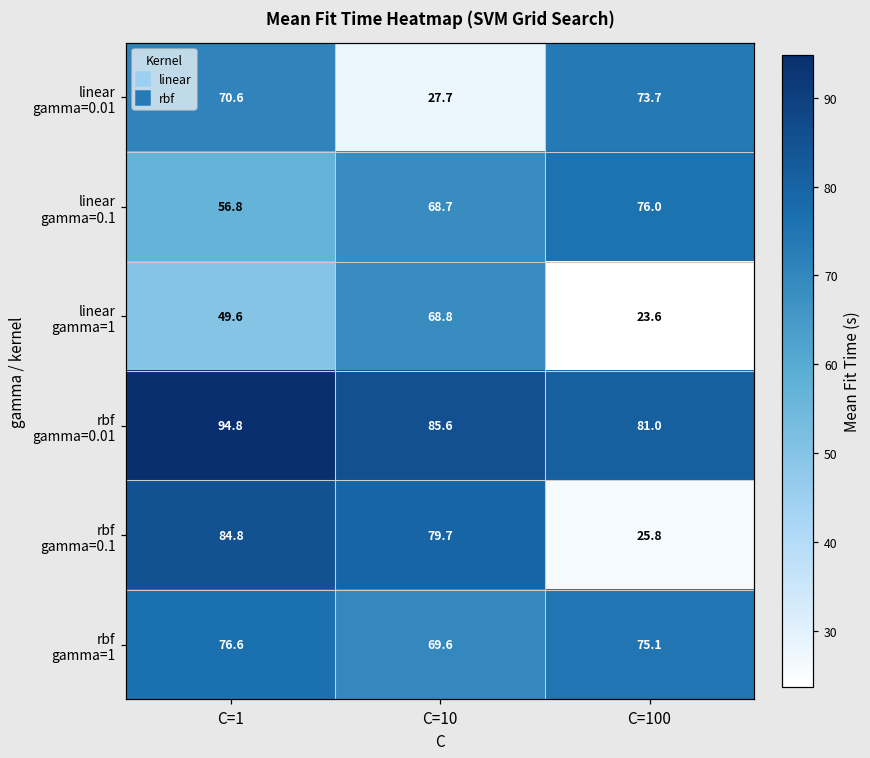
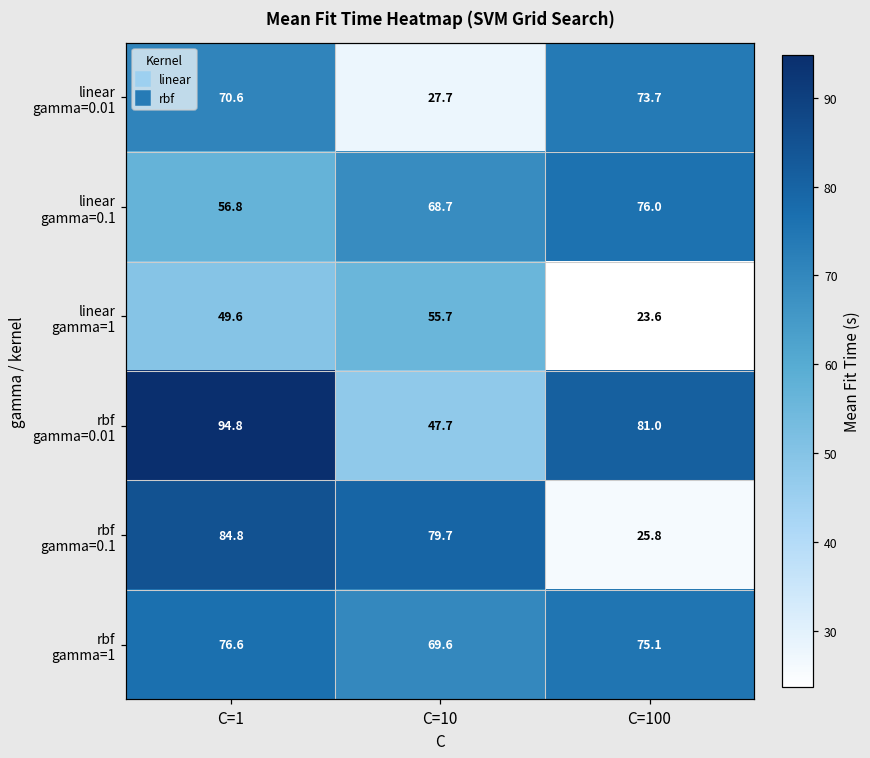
  {
    "linear gamma=0.01": {
      "C=1": 70.6,
      "C=10": 27.7,
      "C=100": 73.7
    },
    "linear gamma=0.1": {
      "C=1": 56.8,
      "C=10": 68.7,
      "C=100": 76.0
    },
    "linear gamma=1": {
      "C=1": 49.6,
-     "C=10": 68.8,
+     "C=10": 55.7,
      "C=100": 23.6
    },
    "rbf gamma=0.01": {
      "C=1": 94.8,
-     "C=10": 85.6,
+     "C=10": 47.7,
      "C=100": 81.0
    },
    "rbf gamma=0.1": {
      "C=1": 84.8,
      "C=10": 79.7,
      "C=100": 25.8
    },
    "rbf gamma=1": {
      "C=1": 76.6,
      "C=10": 69.6,
      "C=100": 75.1
    }
  }
